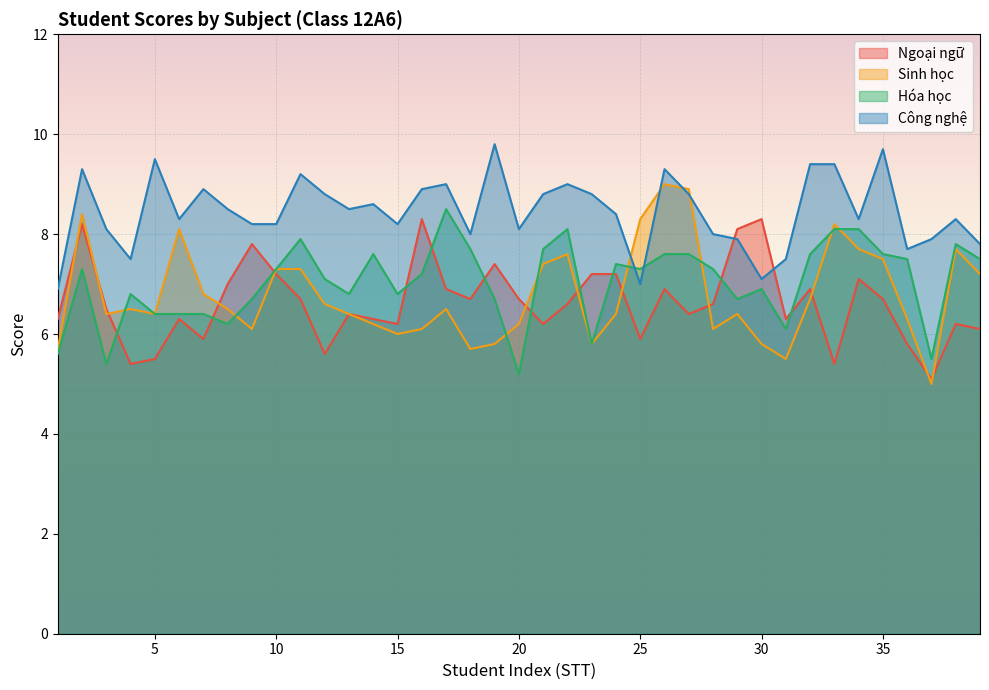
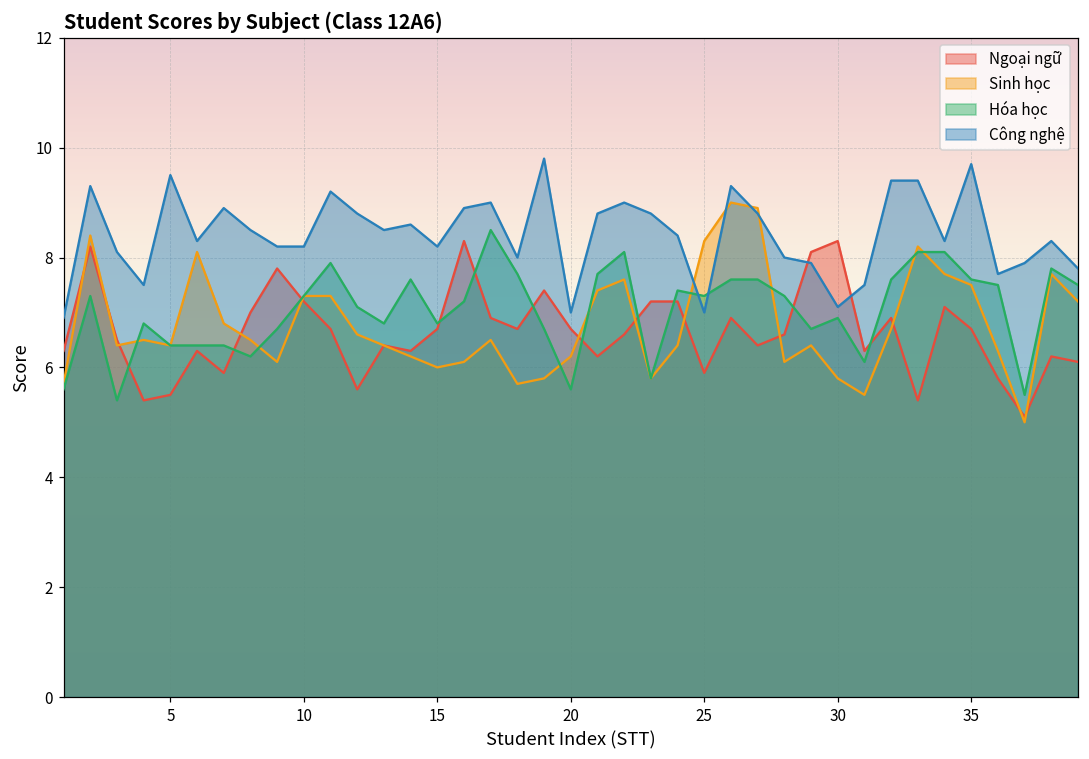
  {
    "Ngoại ngữ": {
      "5": 5.5,
      "10": 7.2,
-     "15": 6.2,
+     "15": 6.7,
      "20": 6.7,
      "25": 5.9,
      "30": 8.3,
      "35": 6.7
    },
    "Sinh học": {
      "15": 6.0,
      "20": 6.2,
      "25": 8.3,
      "30": 5.8,
      "35": 7.5
    },
    "Hóa học": {
      "15": 6.8,
-     "20": 5.2,
+     "20": 5.6,
      "25": 7.3,
      "30": 6.9,
      "35": 7.6
    },
    "Công nghệ": {
      "5": 9.5,
      "10": 8.2,
      "15": 8.2,
-     "20": 8.1,
+     "20": 7.0,
      "25": 7.0,
      "30": 7.1,
      "35": 9.7
    }
  }
